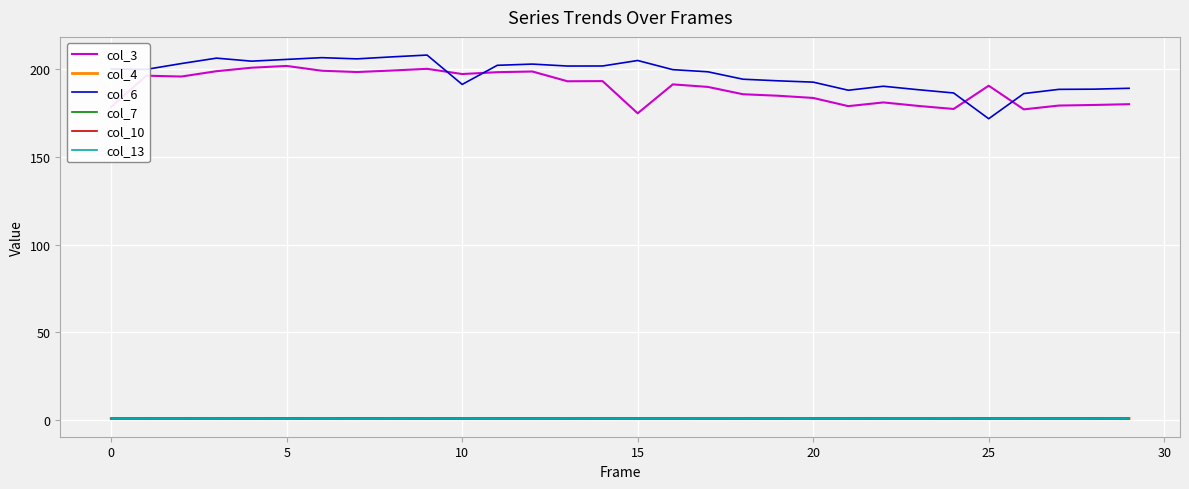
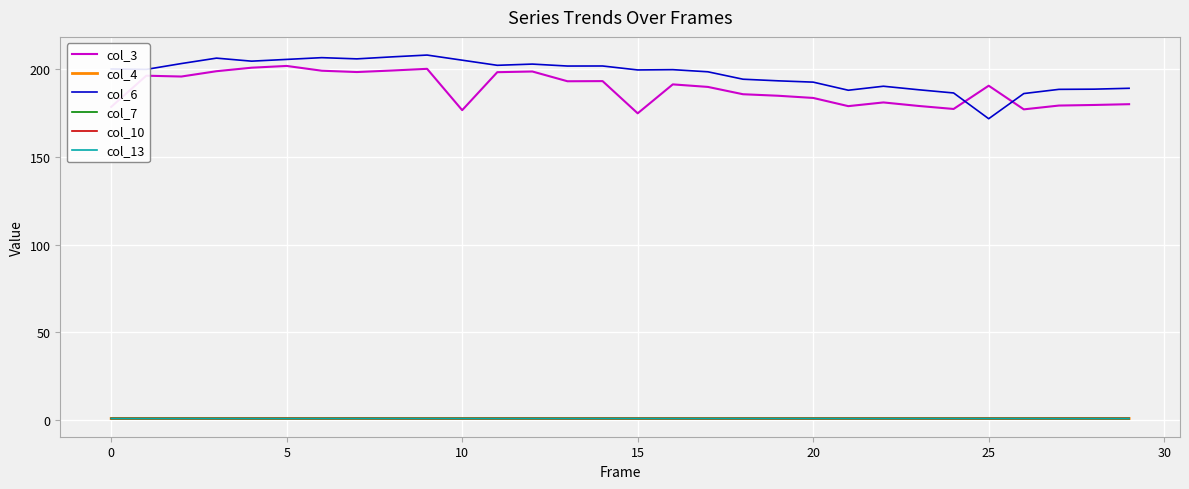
  {
    "col_3": {
      "5": 202,
-     "10": 197,
+     "10": 177,
      "15": 175,
      "20": 184,
      "25": 190
    },
    "col_6": {
      "5": 205,
-     "10": 191,
-     "15": 205,
+     "10": 205,
+     "15": 199,
      "20": 193,
      "25": 172
    }
  }
